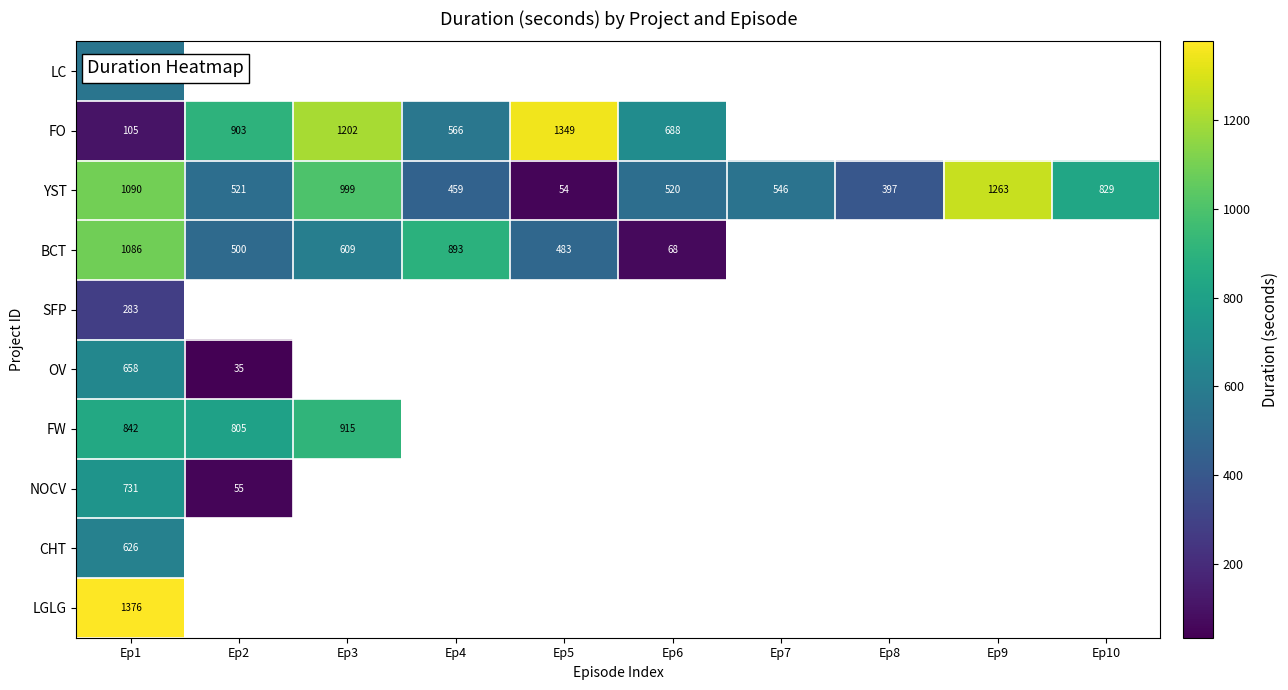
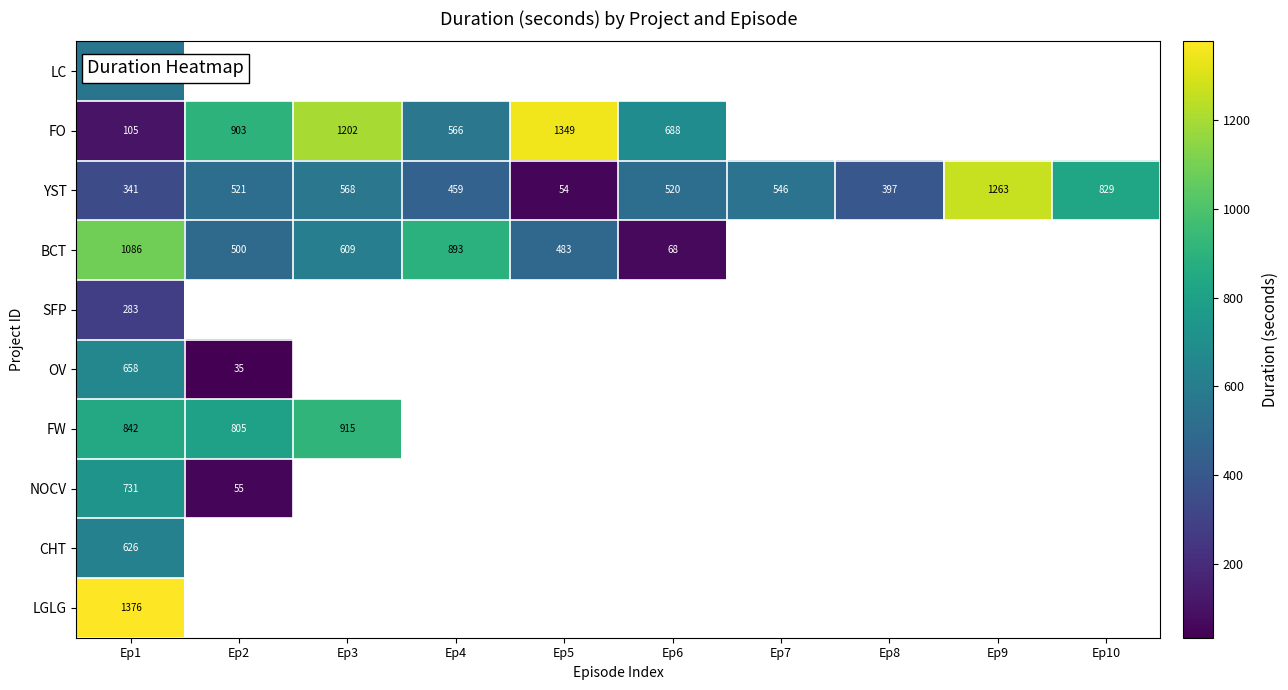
  {
    "FO": {
      "Ep1": 105,
      "Ep2": 903,
      "Ep3": 1202,
      "Ep4": 566,
      "Ep5": 1349,
      "Ep6": 688
    },
    "YST": {
-     "Ep1": 1090,
+     "Ep1": 341,
      "Ep2": 521,
-     "Ep3": 999,
+     "Ep3": 568,
      "Ep4": 459,
      "Ep5": 54,
      "Ep6": 520,
      "Ep7": 546,
      "Ep8": 397,
      "Ep9": 1263,
      "Ep10": 829
    },
    "BCT": {
      "Ep1": 1086,
      "Ep2": 500,
      "Ep3": 609,
      "Ep4": 893,
      "Ep5": 483,
      "Ep6": 68
    },
    "SFP": {
      "Ep1": 283
    },
    "OV": {
      "Ep1": 658,
      "Ep2": 35
    },
    "FW": {
      "Ep1": 842,
      "Ep2": 805,
      "Ep3": 915
    },
    "NOCV": {
      "Ep1": 731,
      "Ep2": 55
    },
    "CHT": {
      "Ep1": 626
    },
    "LGLG": {
      "Ep1": 1376
    }
  }
